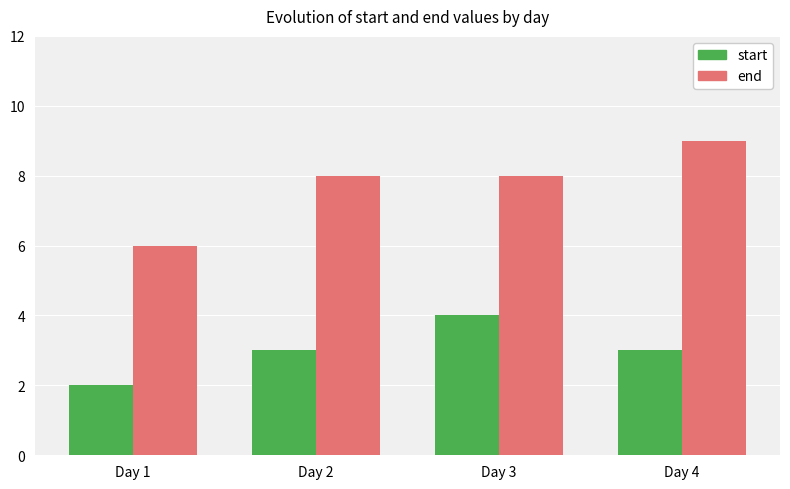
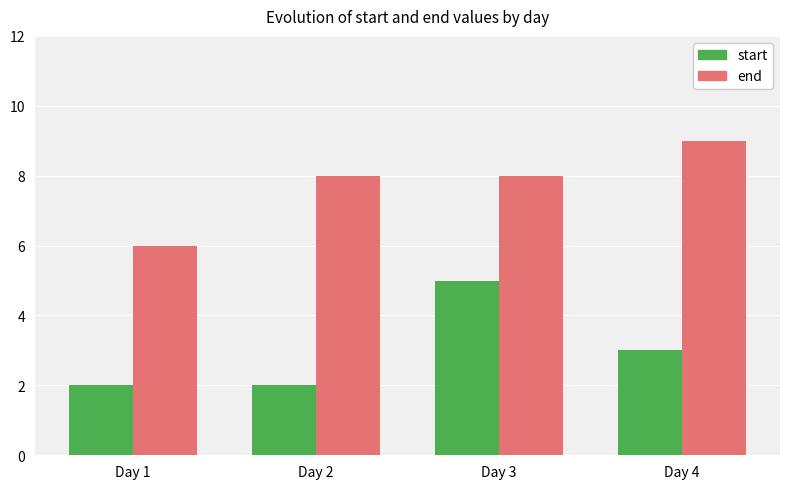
  {
    "start": {
      "Day 1": 2,
-     "Day 2": 3,
-     "Day 3": 4,
+     "Day 2": 2,
+     "Day 3": 5,
      "Day 4": 3
    },
    "end": {
      "Day 1": 6,
      "Day 2": 8,
      "Day 3": 8,
      "Day 4": 9
    }
  }
